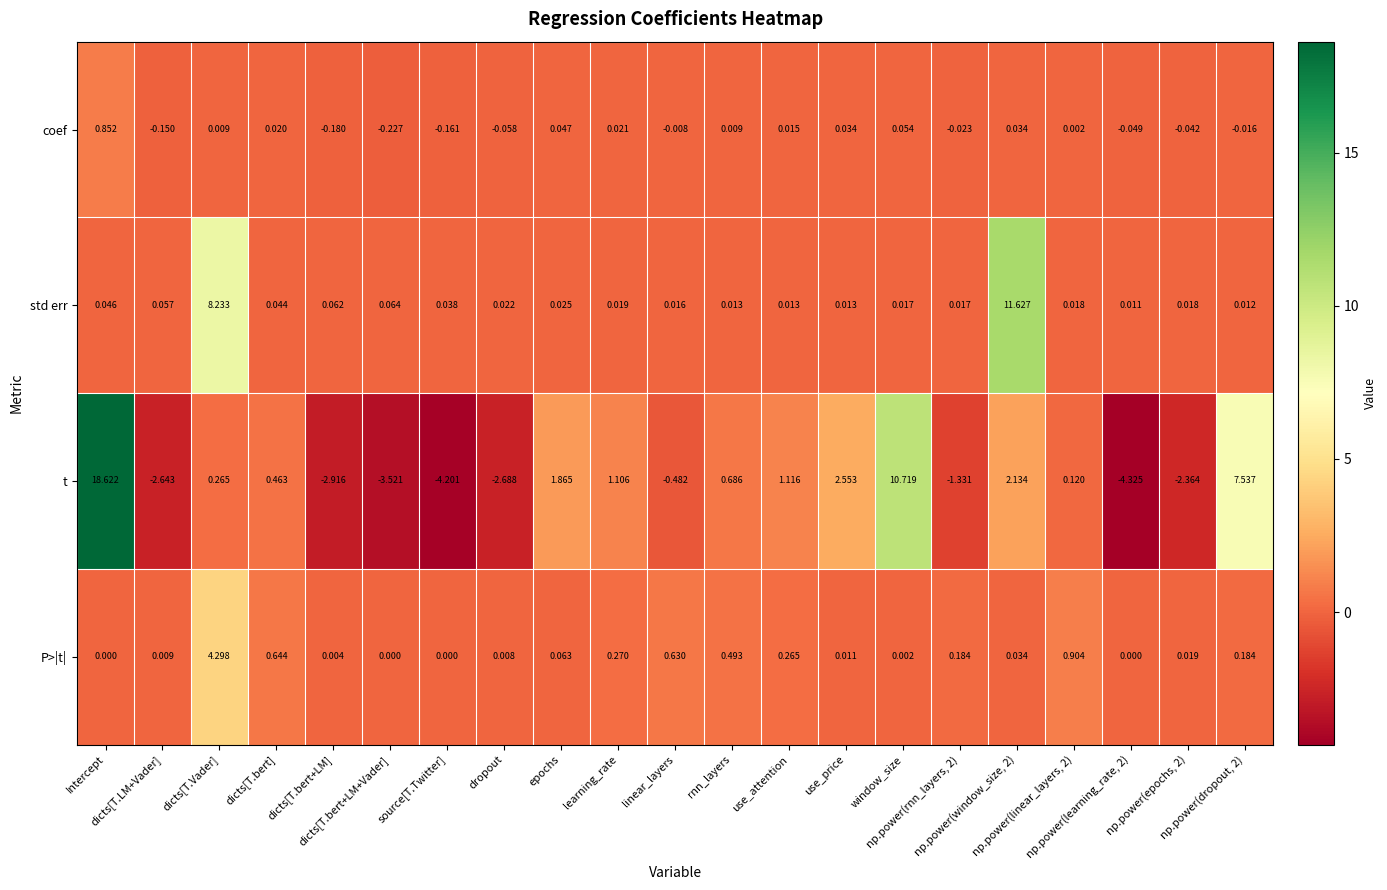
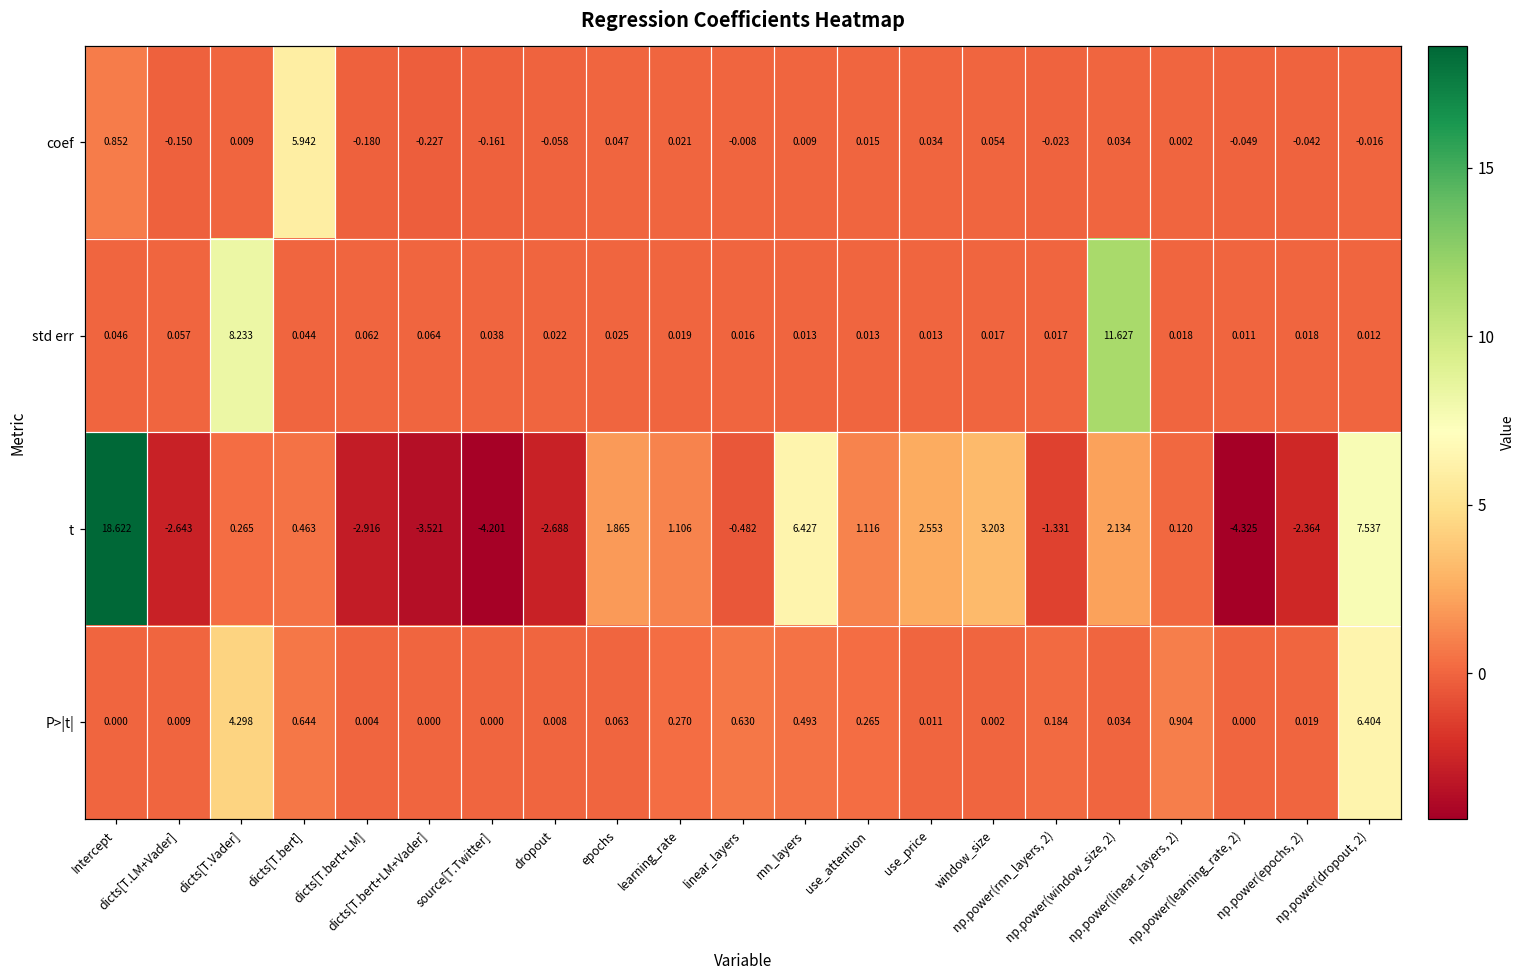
  {
    "coef": {
      "Intercept": 0.852,
      "dicts[T.LM+Vader]": -0.150,
      "dicts[T.Vader]": 0.009,
-     "dicts[T.bert]": 0.020,
+     "dicts[T.bert]": 5.942,
      "dicts[T.bert+LM]": -0.180,
      "dicts[T.bert+LM+Vader]": -0.227,
      "source[T.Twitter]": -0.161,
      "dropout": -0.058,
      "epochs": 0.047,
      "learning_rate": 0.021,
      "linear_layers": -0.008,
      "rnn_layers": 0.009,
      "use_attention": 0.015,
      "use_price": 0.034,
      "window_size": 0.054,
      "np.power(rnn_layers, 2)": -0.023,
      "np.power(window_size, 2)": 0.034,
      "np.power(linear_layers, 2)": 0.002,
      "np.power(learning_rate, 2)": -0.049,
      "np.power(epochs, 2)": -0.042,
      "np.power(dropout, 2)": -0.016
    },
    "std err": {
      "Intercept": 0.046,
      "dicts[T.LM+Vader]": 0.057,
      "dicts[T.Vader]": 8.233,
      "dicts[T.bert]": 0.044,
      "dicts[T.bert+LM]": 0.062,
      "dicts[T.bert+LM+Vader]": 0.064,
      "source[T.Twitter]": 0.038,
      "dropout": 0.022,
      "epochs": 0.025,
      "learning_rate": 0.019,
      "linear_layers": 0.016,
      "rnn_layers": 0.013,
      "use_attention": 0.013,
      "use_price": 0.013,
      "window_size": 0.017,
      "np.power(rnn_layers, 2)": 0.017,
      "np.power(window_size, 2)": 11.627,
      "np.power(linear_layers, 2)": 0.018,
      "np.power(learning_rate, 2)": 0.011,
      "np.power(epochs, 2)": 0.018,
      "np.power(dropout, 2)": 0.012
    },
    "t": {
      "Intercept": 18.622,
      "dicts[T.LM+Vader]": -2.643,
      "dicts[T.Vader]": 0.265,
      "dicts[T.bert]": 0.463,
      "dicts[T.bert+LM]": -2.916,
      "dicts[T.bert+LM+Vader]": -3.521,
      "source[T.Twitter]": -4.201,
      "dropout": -2.688,
      "epochs": 1.865,
      "learning_rate": 1.106,
      "linear_layers": -0.482,
-     "rnn_layers": 0.686,
+     "rnn_layers": 6.427,
      "use_attention": 1.116,
      "use_price": 2.553,
-     "window_size": 10.719,
+     "window_size": 3.203,
      "np.power(rnn_layers, 2)": -1.331,
      "np.power(window_size, 2)": 2.134,
      "np.power(linear_layers, 2)": 0.120,
      "np.power(learning_rate, 2)": -4.325,
      "np.power(epochs, 2)": -2.364,
      "np.power(dropout, 2)": 7.537
    },
    "P>|t|": {
      "Intercept": 0.000,
      "dicts[T.LM+Vader]": 0.009,
      "dicts[T.Vader]": 4.298,
      "dicts[T.bert]": 0.644,
      "dicts[T.bert+LM]": 0.004,
      "dicts[T.bert+LM+Vader]": 0.000,
      "source[T.Twitter]": 0.000,
      "dropout": 0.008,
      "epochs": 0.063,
      "learning_rate": 0.270,
      "linear_layers": 0.630,
      "rnn_layers": 0.493,
      "use_attention": 0.265,
      "use_price": 0.011,
      "window_size": 0.002,
      "np.power(rnn_layers, 2)": 0.184,
      "np.power(window_size, 2)": 0.034,
      "np.power(linear_layers, 2)": 0.904,
      "np.power(learning_rate, 2)": 0.000,
      "np.power(epochs, 2)": 0.019,
-     "np.power(dropout, 2)": 0.184
+     "np.power(dropout, 2)": 6.404
    }
  }
